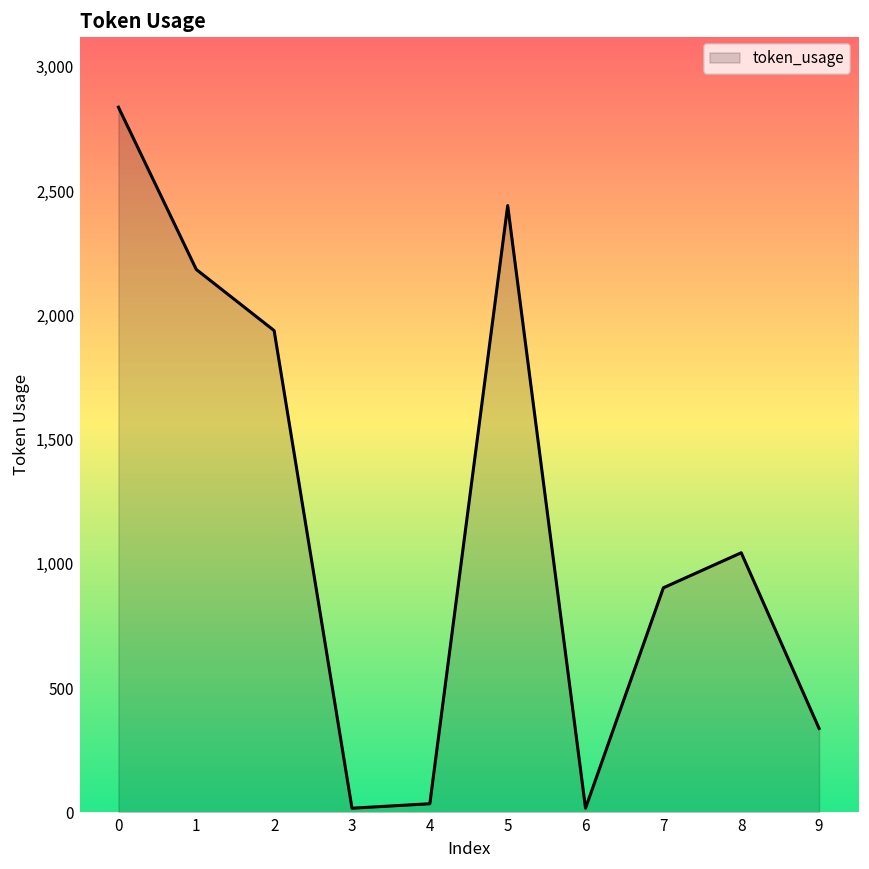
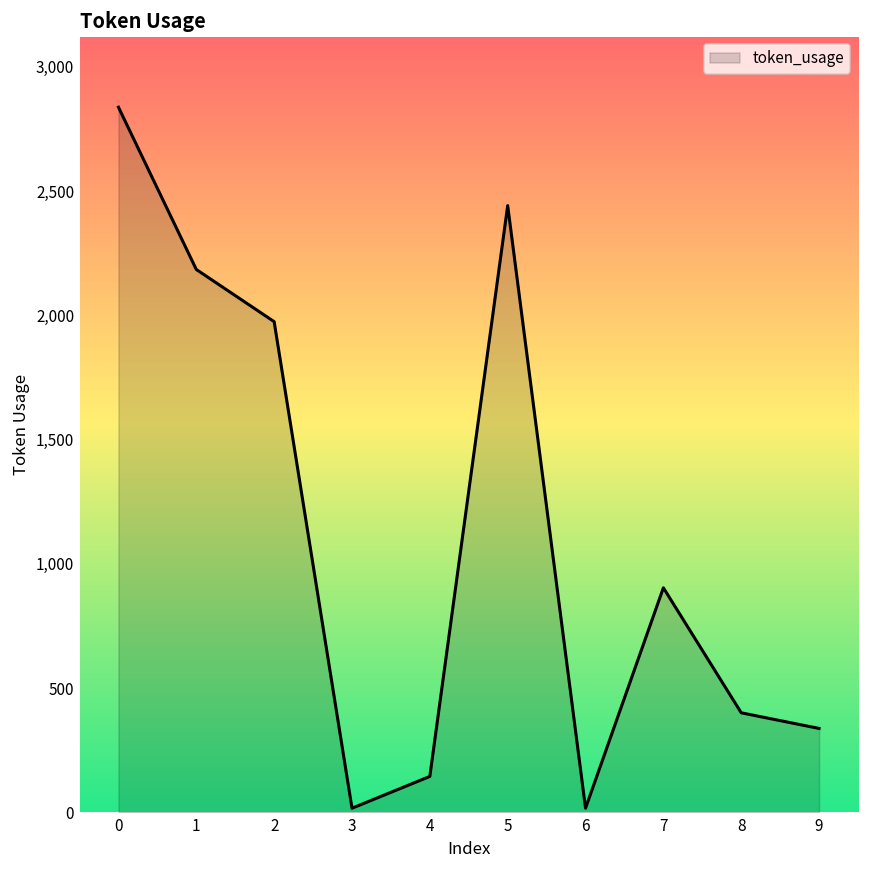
  {
    "0": "2,840",
    "1": "2,190",
-   "2": "1,940",
+   "2": "1,980",
    "3": "20",
-   "4": "40",
+   "4": "150",
    "5": "2,440",
    "6": "20",
    "7": "900",
-   "8": "1,050",
+   "8": "400",
    "9": "340"
  }
